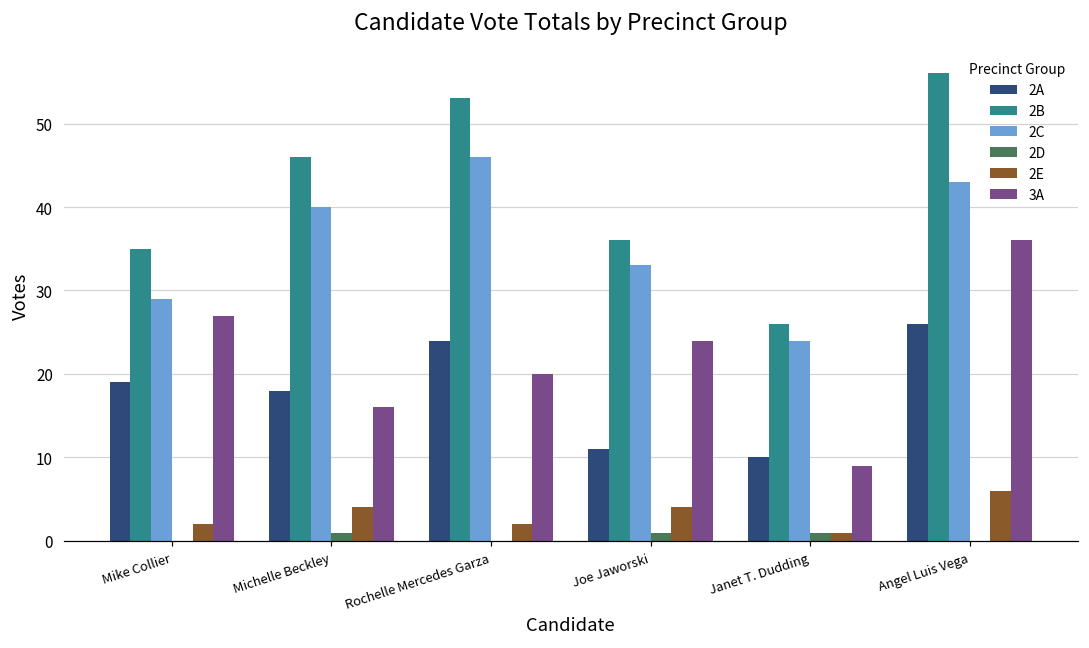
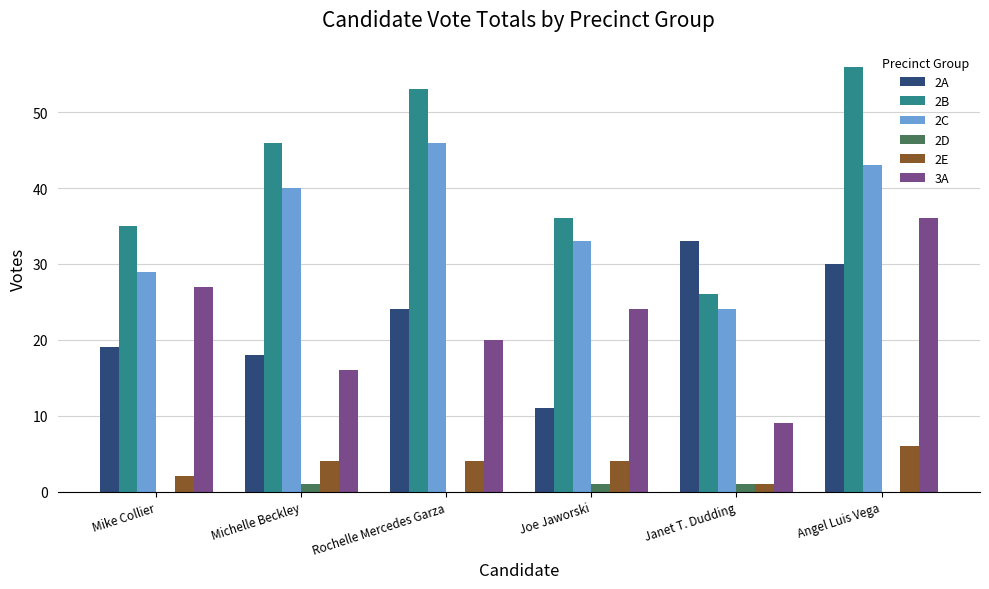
  {
    "2A": {
      "Mike Collier": 19,
      "Michelle Beckley": 18,
      "Rochelle Mercedes Garza": 24,
      "Joe Jaworski": 11,
-     "Janet T. Dudding": 10,
-     "Angel Luis Vega": 26
+     "Janet T. Dudding": 33,
+     "Angel Luis Vega": 30
    },
    "2C": {
      "Mike Collier": 29,
      "Michelle Beckley": 40,
      "Rochelle Mercedes Garza": 46,
      "Joe Jaworski": 33,
      "Janet T. Dudding": 24,
      "Angel Luis Vega": 43
    },
    "2E": {
      "Mike Collier": 2,
      "Michelle Beckley": 4,
-     "Rochelle Mercedes Garza": 2,
+     "Rochelle Mercedes Garza": 4,
      "Joe Jaworski": 4,
      "Janet T. Dudding": 1,
      "Angel Luis Vega": 6
    },
    "3A": {
      "Mike Collier": 27,
      "Michelle Beckley": 16,
      "Rochelle Mercedes Garza": 20,
      "Joe Jaworski": 24,
      "Janet T. Dudding": 9,
      "Angel Luis Vega": 36
    }
  }
